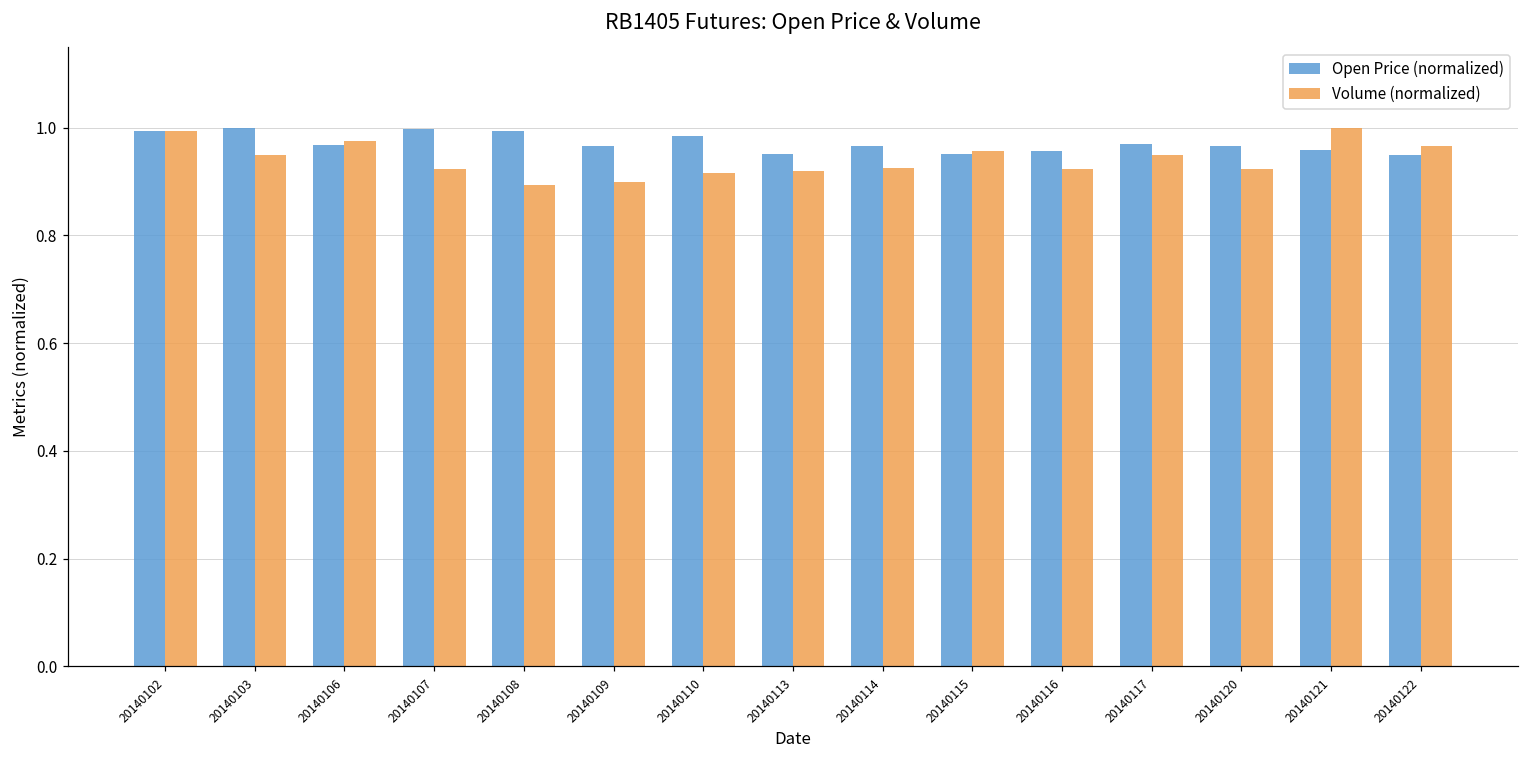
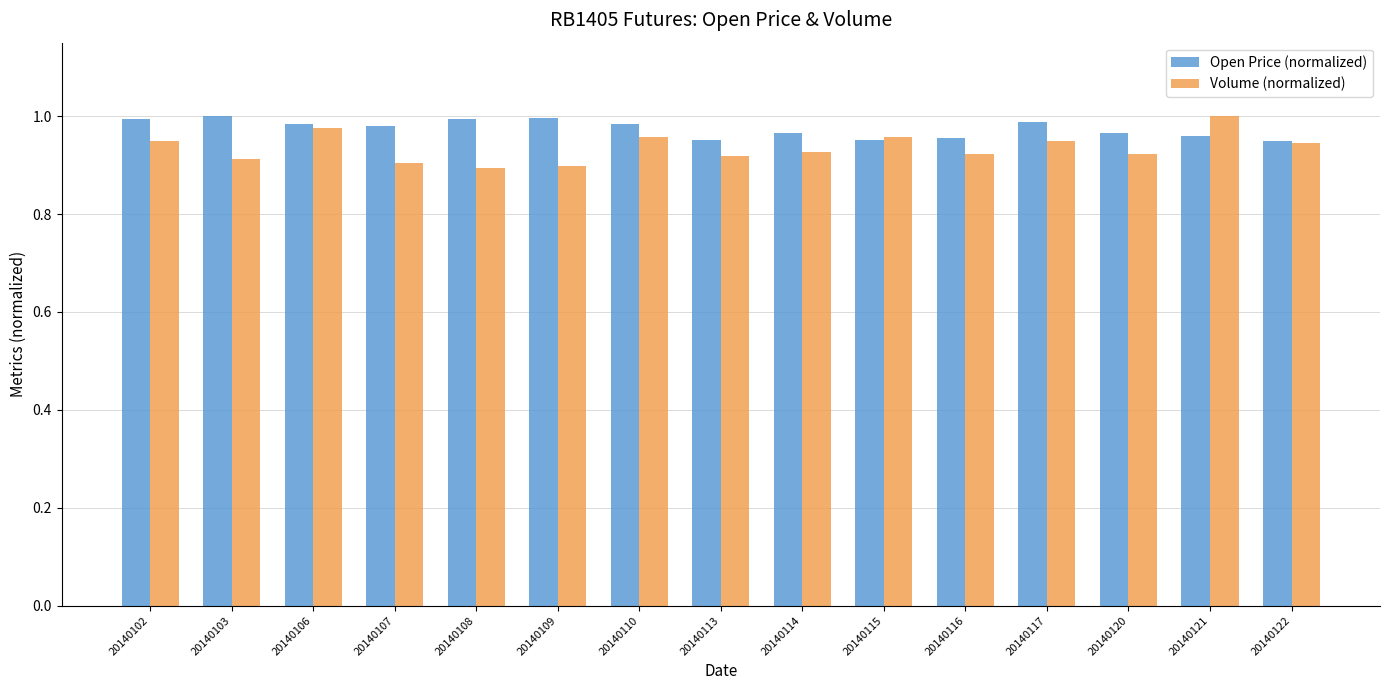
  {
    "Open Price (normalized)": {
      "20140102": 0.99,
      "20140103": 1.00,
-     "20140106": 0.97,
-     "20140107": 1.00,
+     "20140106": 0.98,
+     "20140107": 0.98,
      "20140108": 0.99,
-     "20140109": 0.97,
+     "20140109": 1.00,
      "20140110": 0.98,
      "20140113": 0.95,
      "20140114": 0.97,
      "20140115": 0.95,
      "20140116": 0.96,
-     "20140117": 0.97,
+     "20140117": 0.99,
      "20140120": 0.97,
      "20140121": 0.96,
      "20140122": 0.95
    },
    "Volume (normalized)": {
-     "20140102": 0.99,
-     "20140103": 0.95,
+     "20140102": 0.95,
+     "20140103": 0.91,
      "20140106": 0.97,
-     "20140107": 0.92,
+     "20140107": 0.90,
      "20140108": 0.89,
      "20140109": 0.90,
-     "20140110": 0.92,
+     "20140110": 0.96,
      "20140113": 0.92,
      "20140114": 0.93,
      "20140115": 0.96,
      "20140116": 0.92,
      "20140117": 0.95,
      "20140120": 0.92,
      "20140121": 1.00,
-     "20140122": 0.97
+     "20140122": 0.95
    }
  }
